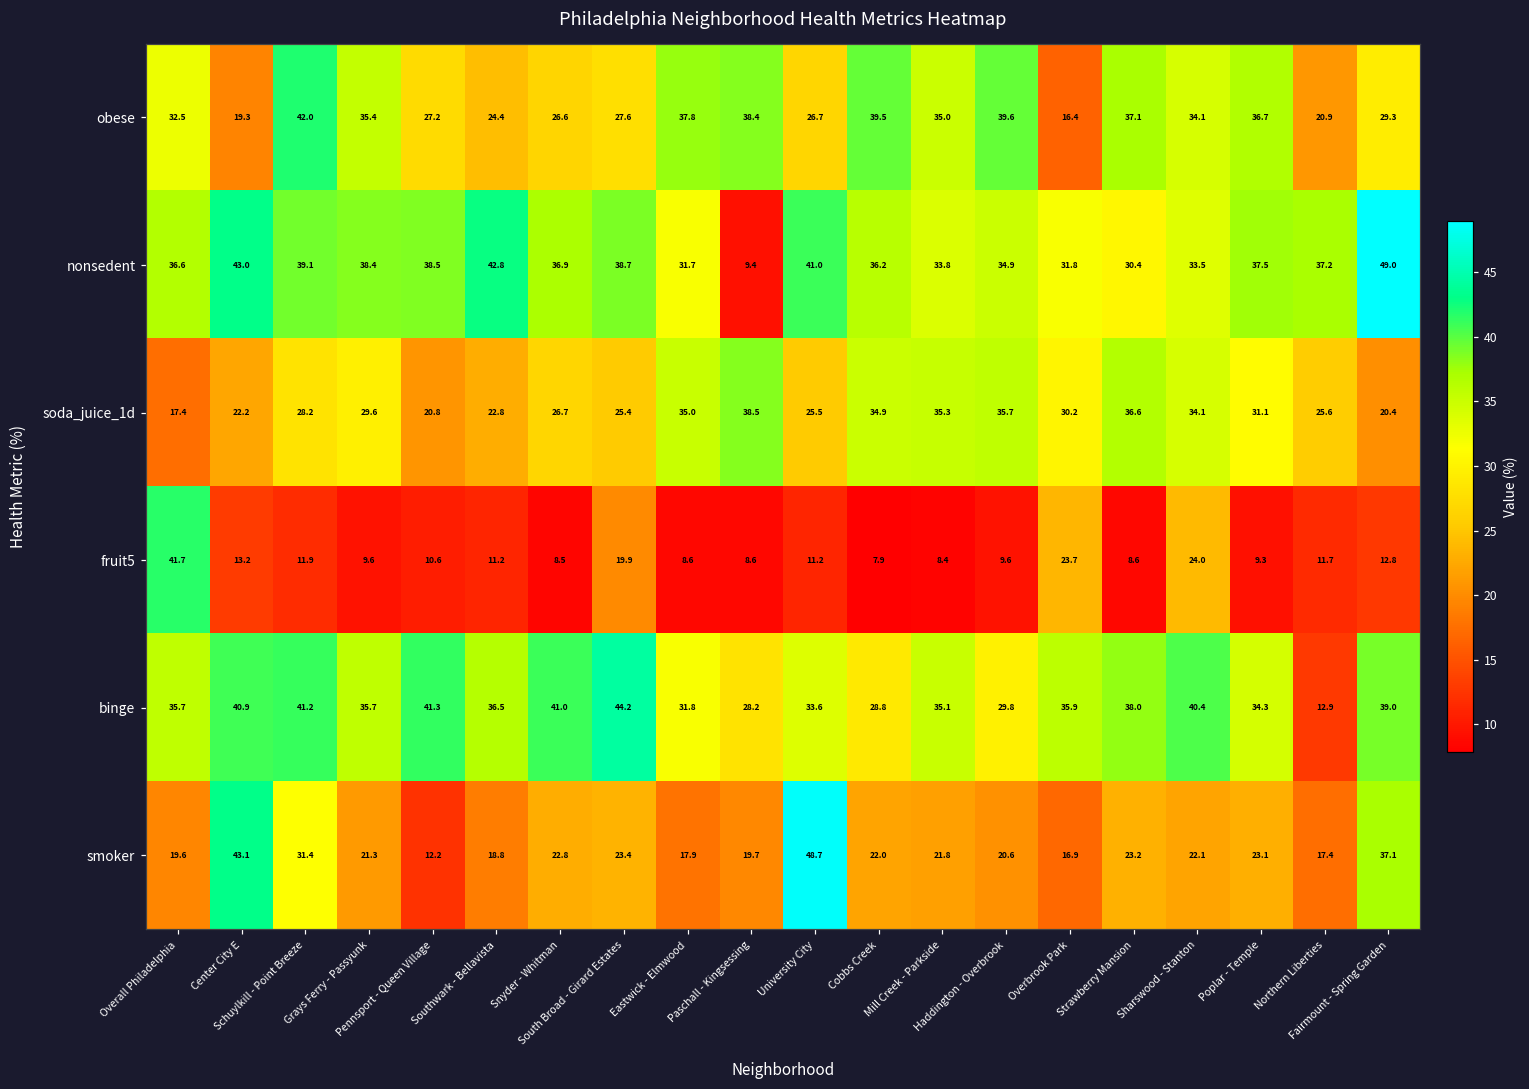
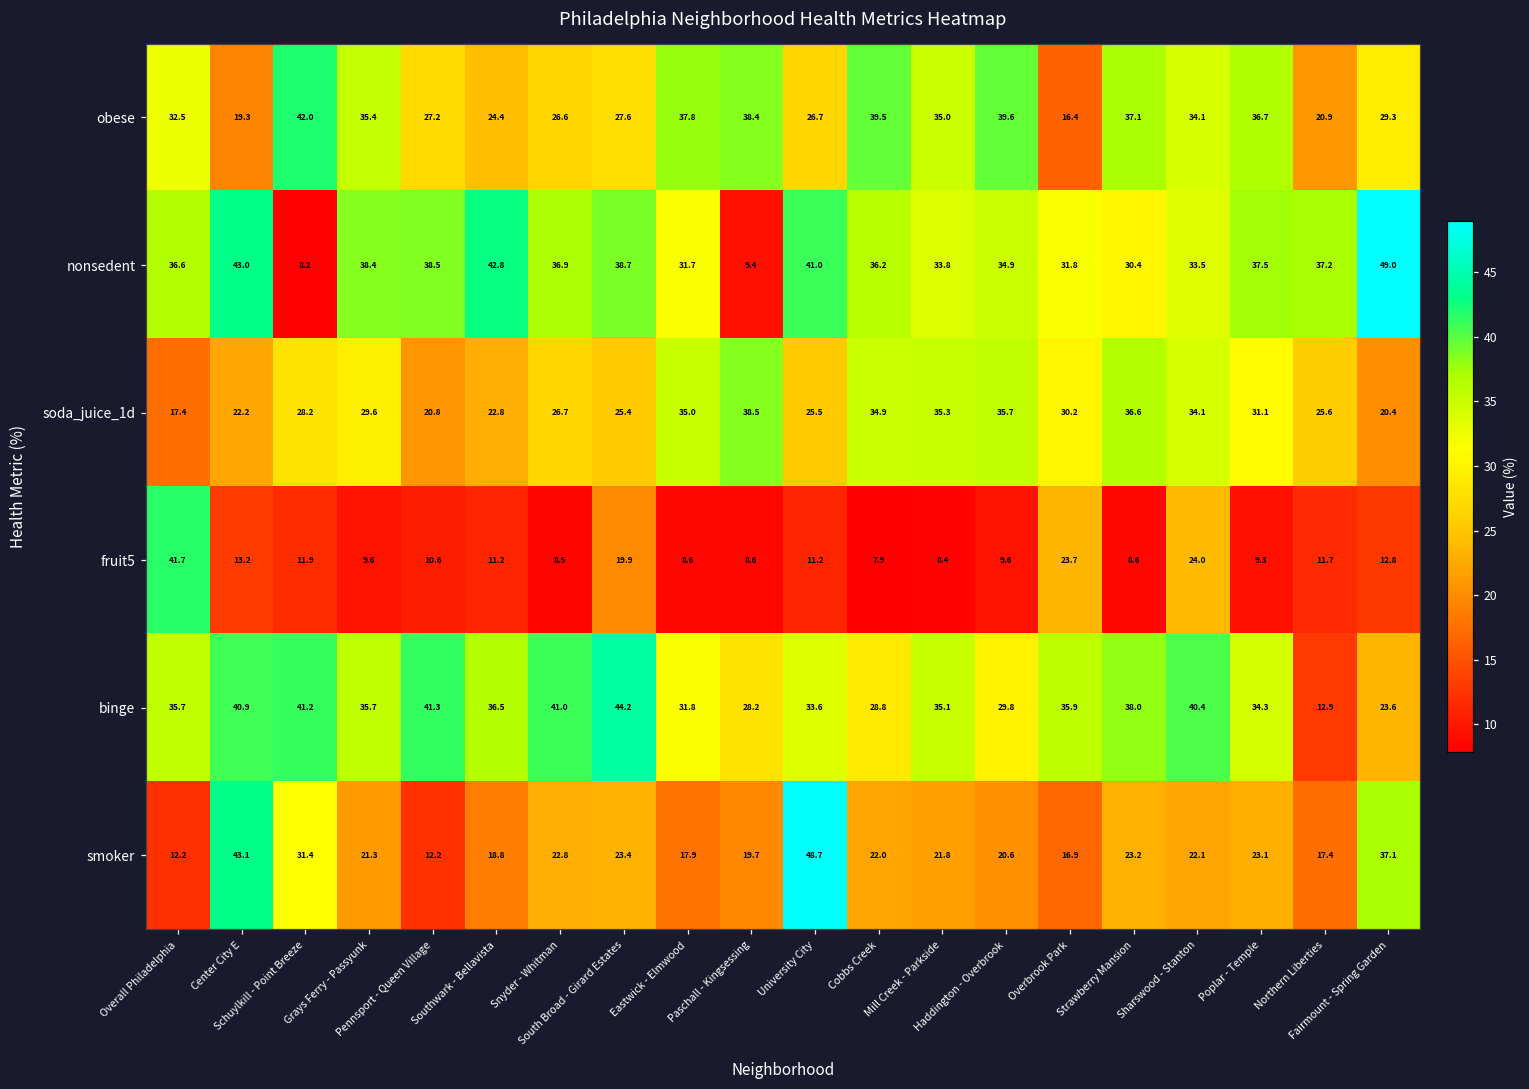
  {
    "obese": {
      "Overall Philadelphia": 32.5,
      "Center City E": 19.3,
      "Schuylkill - Point Breeze": 42.0,
      "Grays Ferry - Passyunk": 35.4,
      "Pennsport - Queen Village": 27.2,
      "Southwark - Bellavista": 24.4,
      "Snyder - Whitman": 26.6,
      "South Broad - Girard Estates": 27.6,
      "Eastwick - Elmwood": 37.8,
      "Paschall - Kingsessing": 38.4,
      "University City": 26.7,
      "Cobbs Creek": 39.5,
      "Mill Creek - Parkside": 35.0,
      "Haddington - Overbrook": 39.6,
      "Overbrook Park": 16.4,
      "Strawberry Mansion": 37.1,
      "Sharswood - Stanton": 34.1,
      "Poplar - Temple": 36.7,
      "Northern Liberties": 20.9,
      "Fairmount - Spring Garden": 29.3
    },
    "nonsedent": {
      "Overall Philadelphia": 36.6,
      "Center City E": 43.0,
-     "Schuylkill - Point Breeze": 39.1,
+     "Schuylkill - Point Breeze": 8.2,
      "Grays Ferry - Passyunk": 38.4,
      "Pennsport - Queen Village": 38.5,
      "Southwark - Bellavista": 42.8,
      "Snyder - Whitman": 36.9,
      "South Broad - Girard Estates": 38.7,
      "Eastwick - Elmwood": 31.7,
      "Paschall - Kingsessing": 9.4,
      "University City": 41.0,
      "Cobbs Creek": 36.2,
      "Mill Creek - Parkside": 33.8,
      "Haddington - Overbrook": 34.9,
      "Overbrook Park": 31.8,
      "Strawberry Mansion": 30.4,
      "Sharswood - Stanton": 33.5,
      "Poplar - Temple": 37.5,
      "Northern Liberties": 37.2,
      "Fairmount - Spring Garden": 49.0
    },
    "soda_juice_1d": {
      "Overall Philadelphia": 17.4,
      "Center City E": 22.2,
      "Schuylkill - Point Breeze": 28.2,
      "Grays Ferry - Passyunk": 29.6,
      "Pennsport - Queen Village": 20.8,
      "Southwark - Bellavista": 22.8,
      "Snyder - Whitman": 26.7,
      "South Broad - Girard Estates": 25.4,
      "Eastwick - Elmwood": 35.0,
      "Paschall - Kingsessing": 38.5,
      "University City": 25.5,
      "Cobbs Creek": 34.9,
      "Mill Creek - Parkside": 35.3,
      "Haddington - Overbrook": 35.7,
      "Overbrook Park": 30.2,
      "Strawberry Mansion": 36.6,
      "Sharswood - Stanton": 34.1,
      "Poplar - Temple": 31.1,
      "Northern Liberties": 25.6,
      "Fairmount - Spring Garden": 20.4
    },
    "fruit5": {
      "Overall Philadelphia": 41.7,
      "Center City E": 13.2,
      "Schuylkill - Point Breeze": 11.9,
      "Grays Ferry - Passyunk": 9.6,
      "Pennsport - Queen Village": 10.6,
      "Southwark - Bellavista": 11.2,
      "Snyder - Whitman": 8.5,
      "South Broad - Girard Estates": 19.9,
      "Eastwick - Elmwood": 8.6,
      "Paschall - Kingsessing": 8.6,
      "University City": 11.2,
      "Cobbs Creek": 7.9,
      "Mill Creek - Parkside": 8.4,
      "Haddington - Overbrook": 9.6,
      "Overbrook Park": 23.7,
      "Strawberry Mansion": 8.6,
      "Sharswood - Stanton": 24.0,
      "Poplar - Temple": 9.3,
      "Northern Liberties": 11.7,
      "Fairmount - Spring Garden": 12.8
    },
    "binge": {
      "Overall Philadelphia": 35.7,
      "Center City E": 40.9,
      "Schuylkill - Point Breeze": 41.2,
      "Grays Ferry - Passyunk": 35.7,
      "Pennsport - Queen Village": 41.3,
      "Southwark - Bellavista": 36.5,
      "Snyder - Whitman": 41.0,
      "South Broad - Girard Estates": 44.2,
      "Eastwick - Elmwood": 31.8,
      "Paschall - Kingsessing": 28.2,
      "University City": 33.6,
      "Cobbs Creek": 28.8,
      "Mill Creek - Parkside": 35.1,
      "Haddington - Overbrook": 29.8,
      "Overbrook Park": 35.9,
      "Strawberry Mansion": 38.0,
      "Sharswood - Stanton": 40.4,
      "Poplar - Temple": 34.3,
      "Northern Liberties": 12.9,
-     "Fairmount - Spring Garden": 39.0
+     "Fairmount - Spring Garden": 23.6
    },
    "smoker": {
-     "Overall Philadelphia": 19.6,
+     "Overall Philadelphia": 12.2,
      "Center City E": 43.1,
      "Schuylkill - Point Breeze": 31.4,
      "Grays Ferry - Passyunk": 21.3,
      "Pennsport - Queen Village": 12.2,
      "Southwark - Bellavista": 18.8,
      "Snyder - Whitman": 22.8,
      "South Broad - Girard Estates": 23.4,
      "Eastwick - Elmwood": 17.9,
      "Paschall - Kingsessing": 19.7,
      "University City": 48.7,
      "Cobbs Creek": 22.0,
      "Mill Creek - Parkside": 21.8,
      "Haddington - Overbrook": 20.6,
      "Overbrook Park": 16.9,
      "Strawberry Mansion": 23.2,
      "Sharswood - Stanton": 22.1,
      "Poplar - Temple": 23.1,
      "Northern Liberties": 17.4,
      "Fairmount - Spring Garden": 37.1
    }
  }
